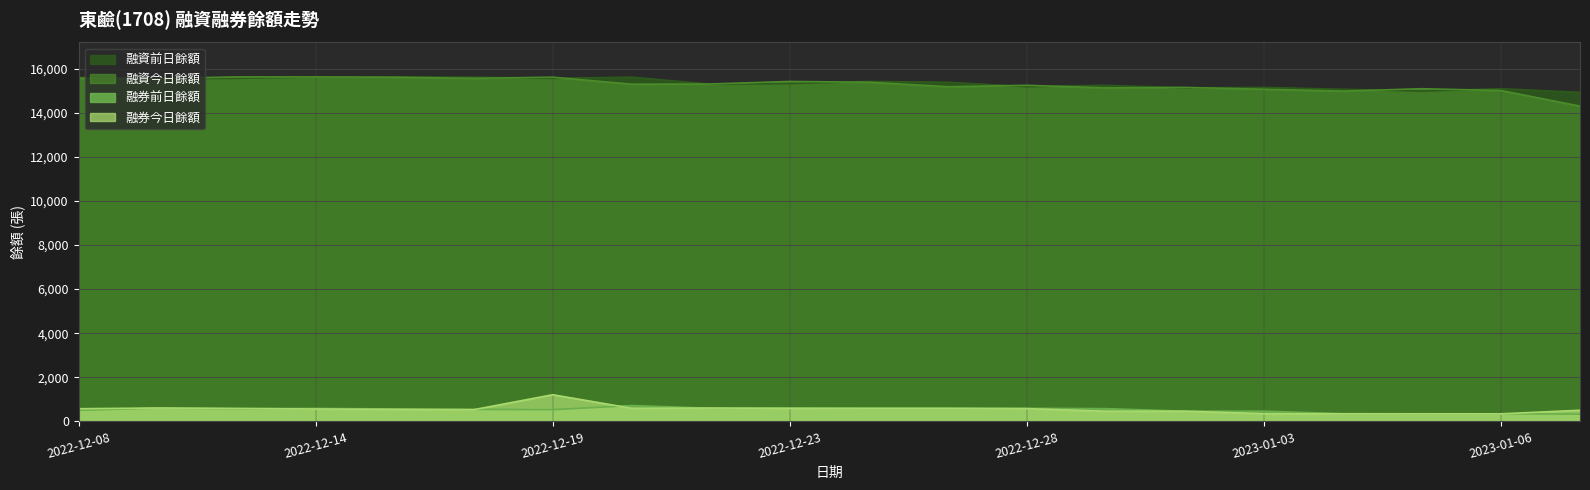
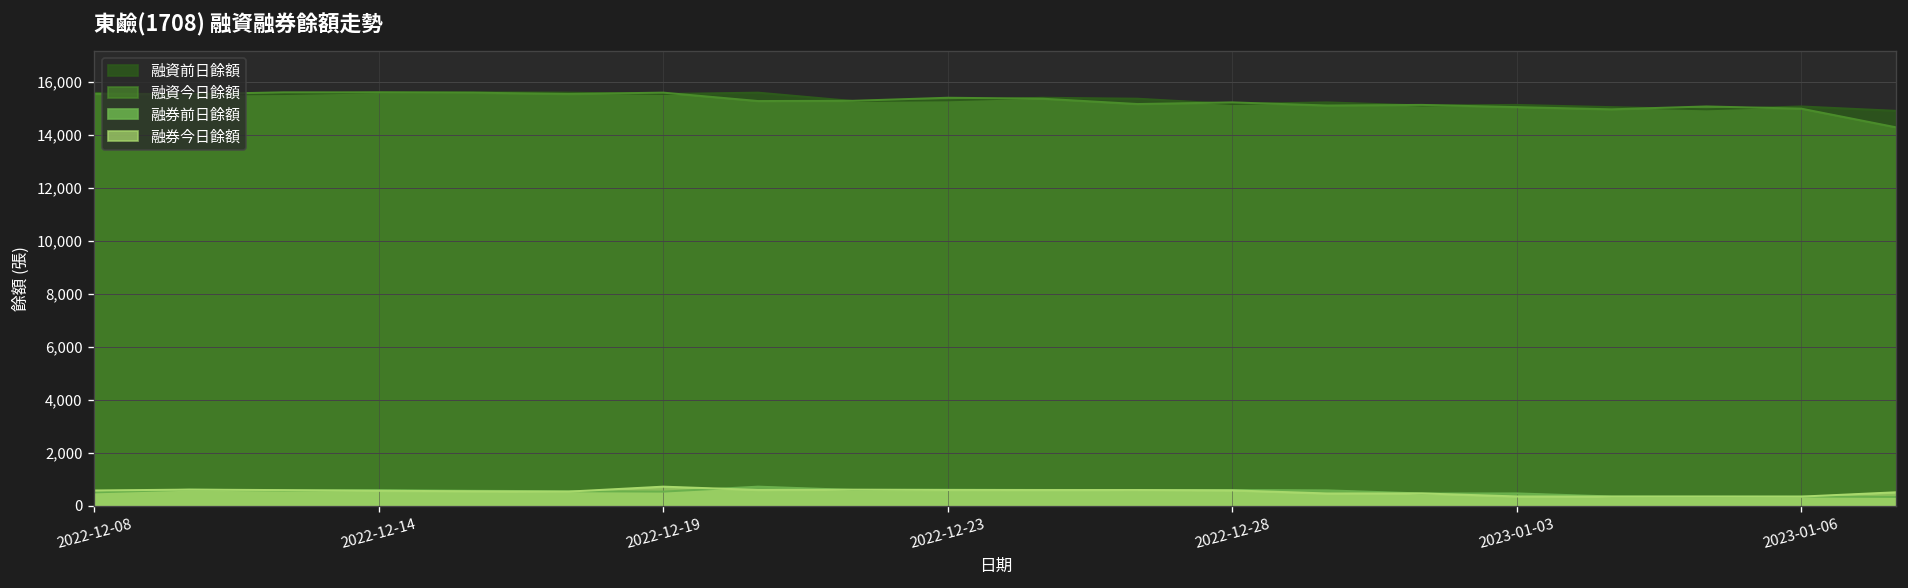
  {
    "融券今日餘額": {
-     "2022-12-19": "1,200"
+     "2022-12-19": "700"
    }
  }
